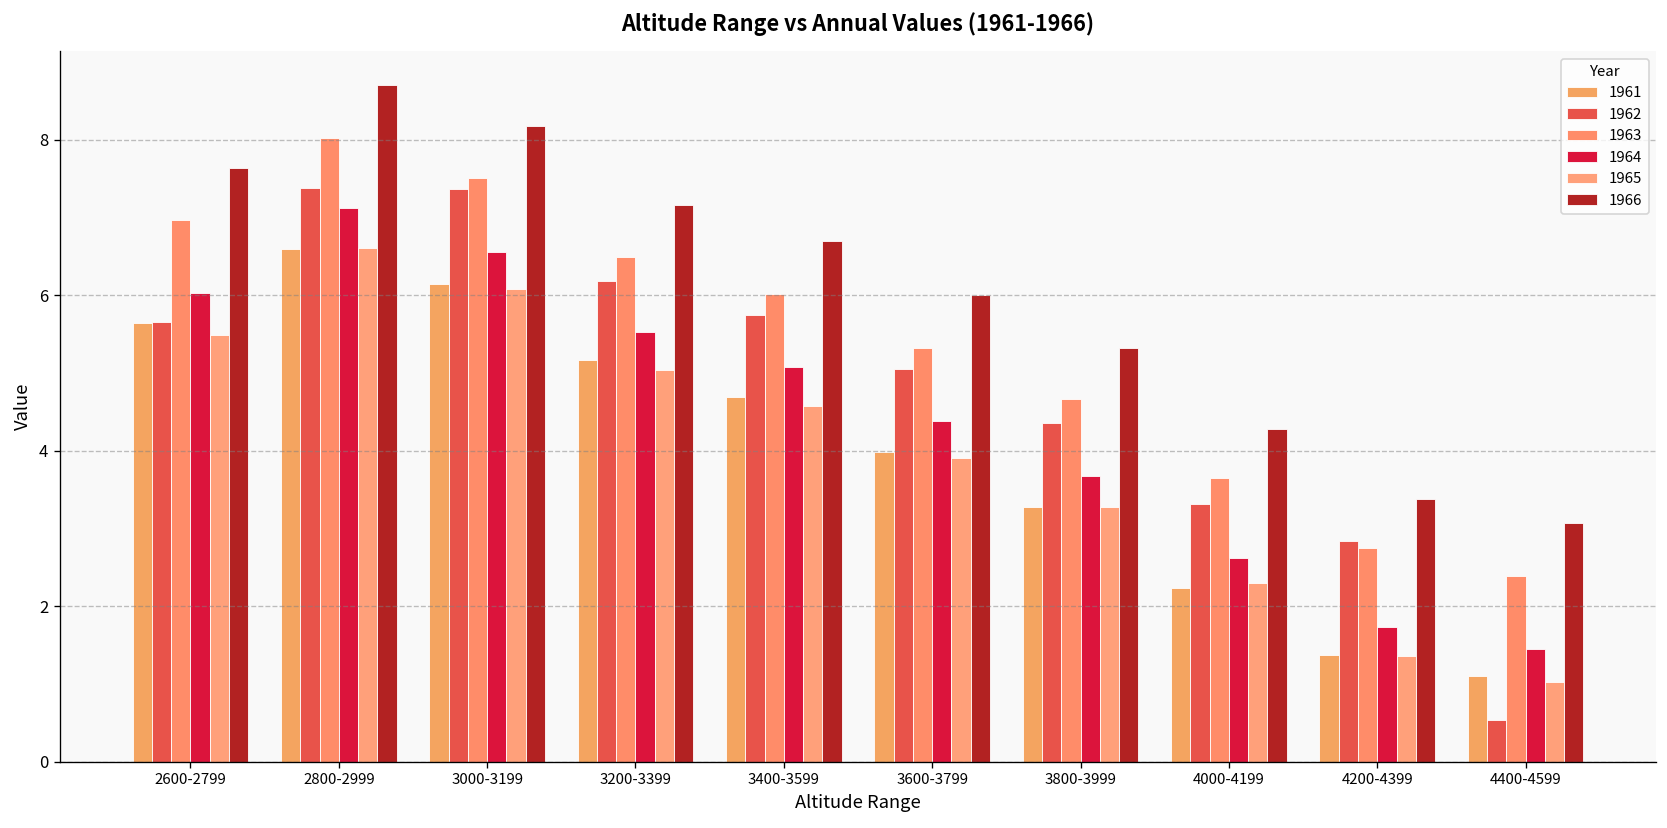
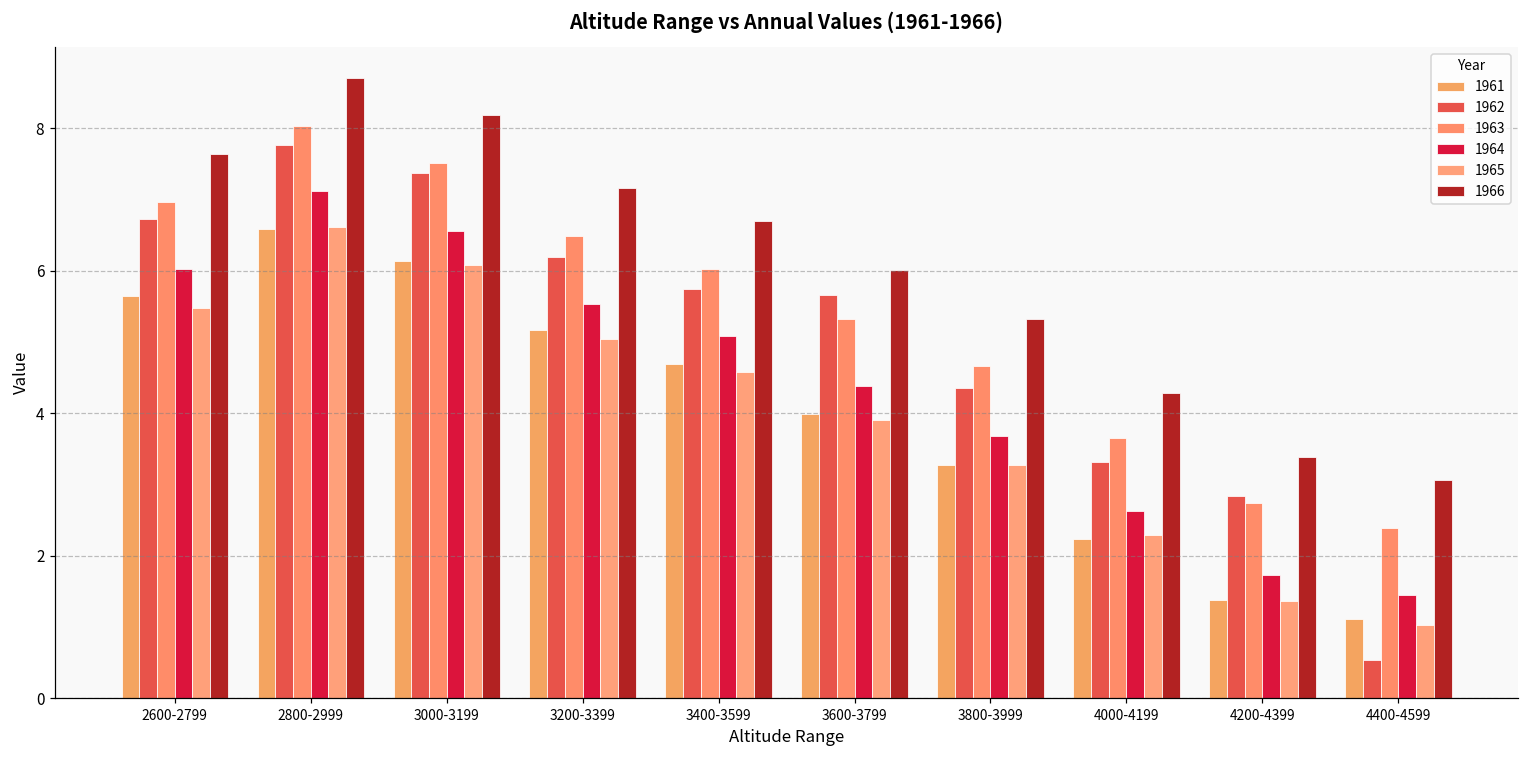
  {
    "1962": {
-     "2600-2799": 5.7,
-     "2800-2999": 7.4,
+     "2600-2799": 6.7,
+     "2800-2999": 7.8,
      "3000-3199": 7.4,
      "3200-3399": 6.2,
      "3400-3599": 5.7,
-     "3600-3799": 5.0,
+     "3600-3799": 5.7,
      "3800-3999": 4.4,
      "4000-4199": 3.3,
      "4200-4399": 2.8,
      "4400-4599": 0.5
    }
  }
